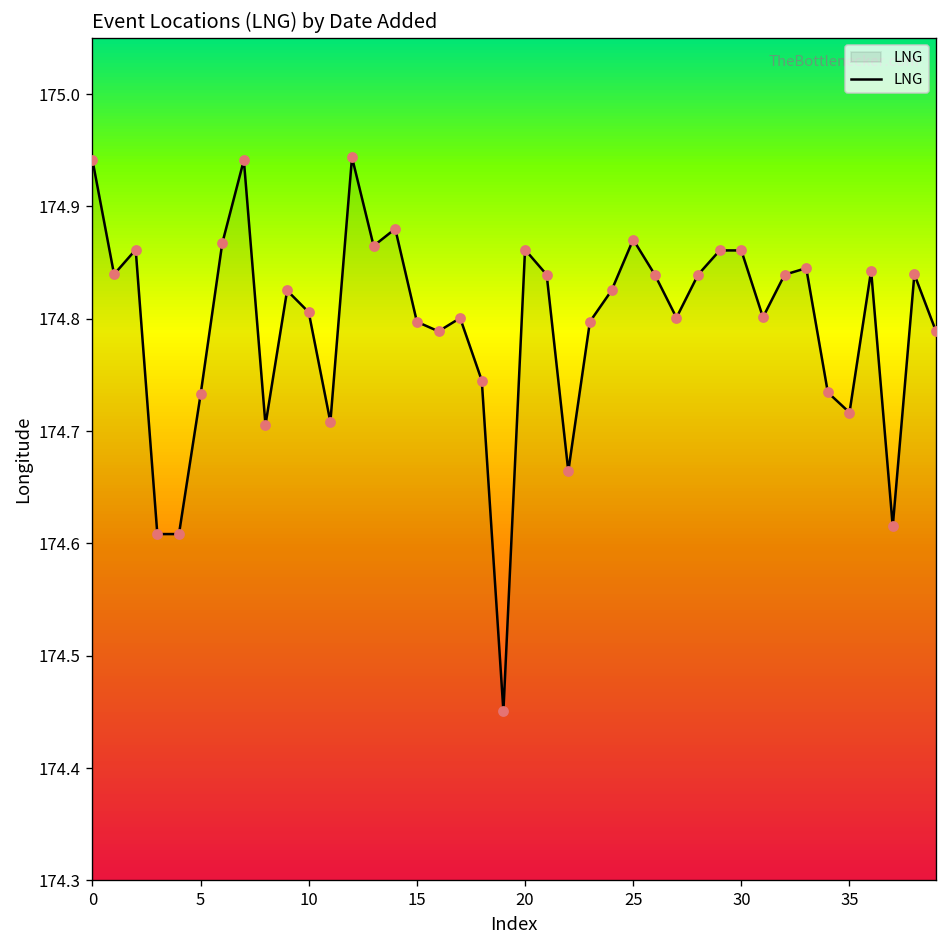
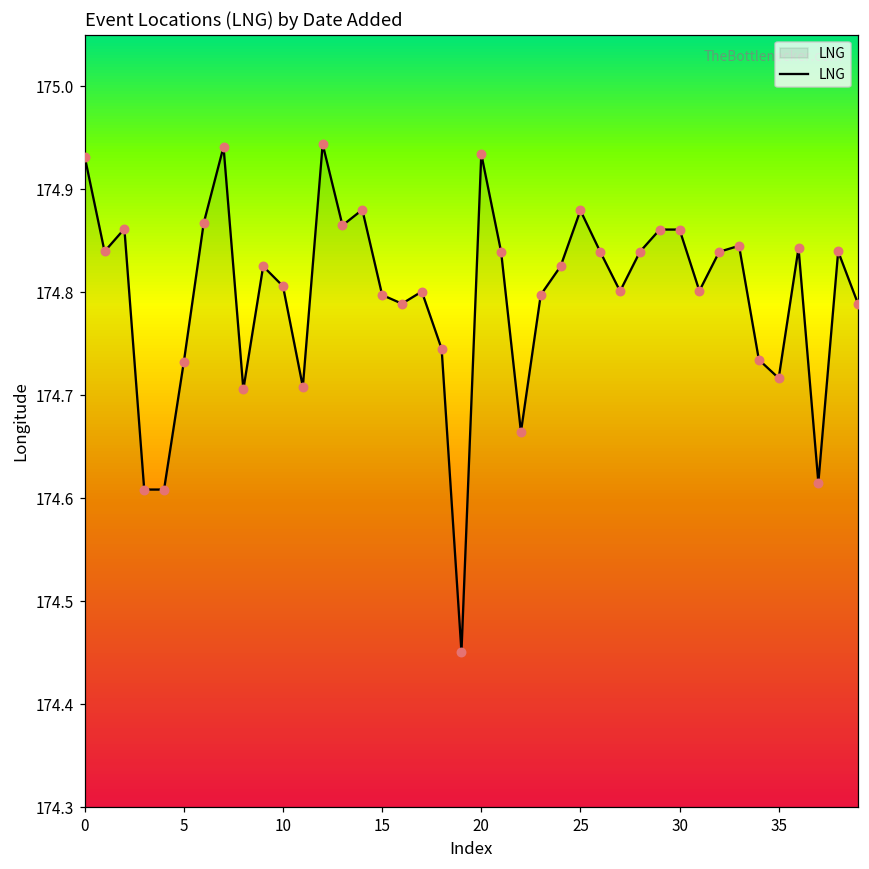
  {
-   "0": 174.94,
+   "0": 174.93,
    "5": 174.73,
    "10": 174.81,
    "15": 174.80,
-   "20": 174.86,
-   "25": 174.87,
+   "20": 174.93,
+   "25": 174.88,
    "30": 174.86,
    "35": 174.72
  }
